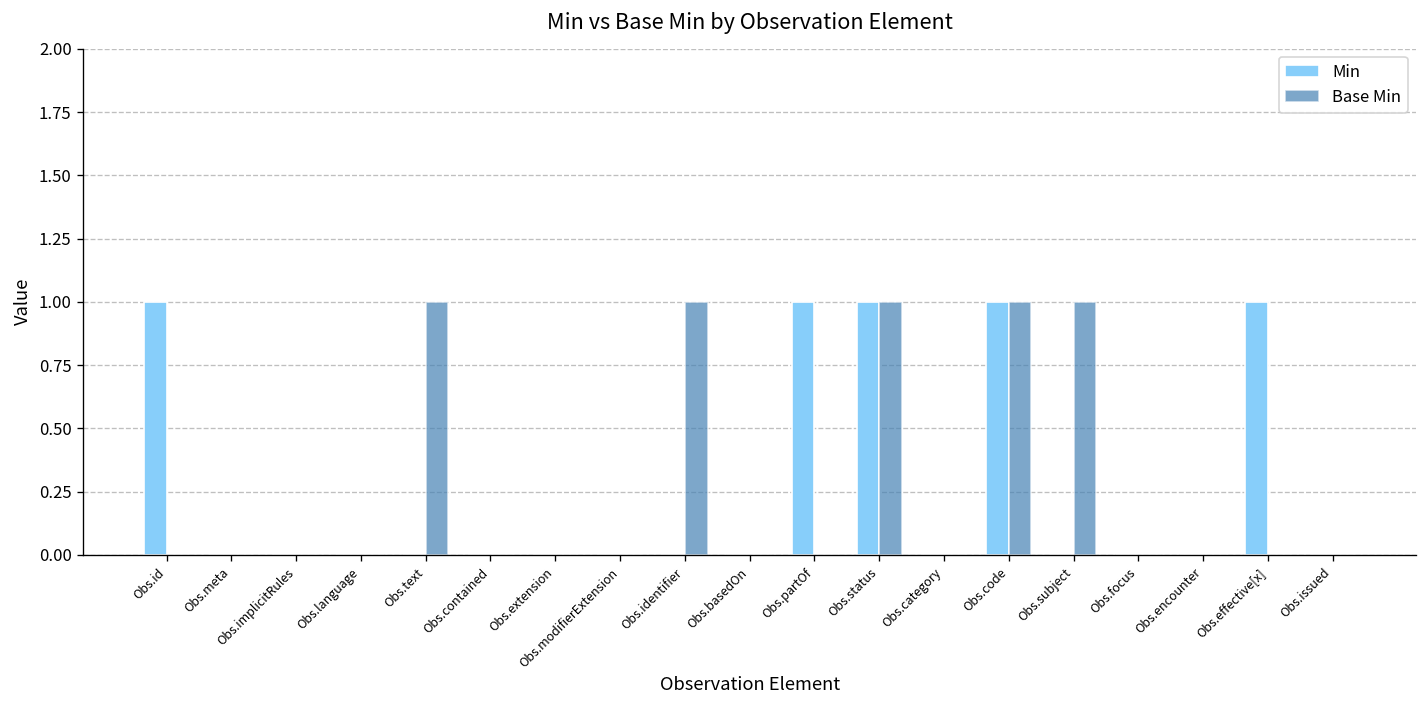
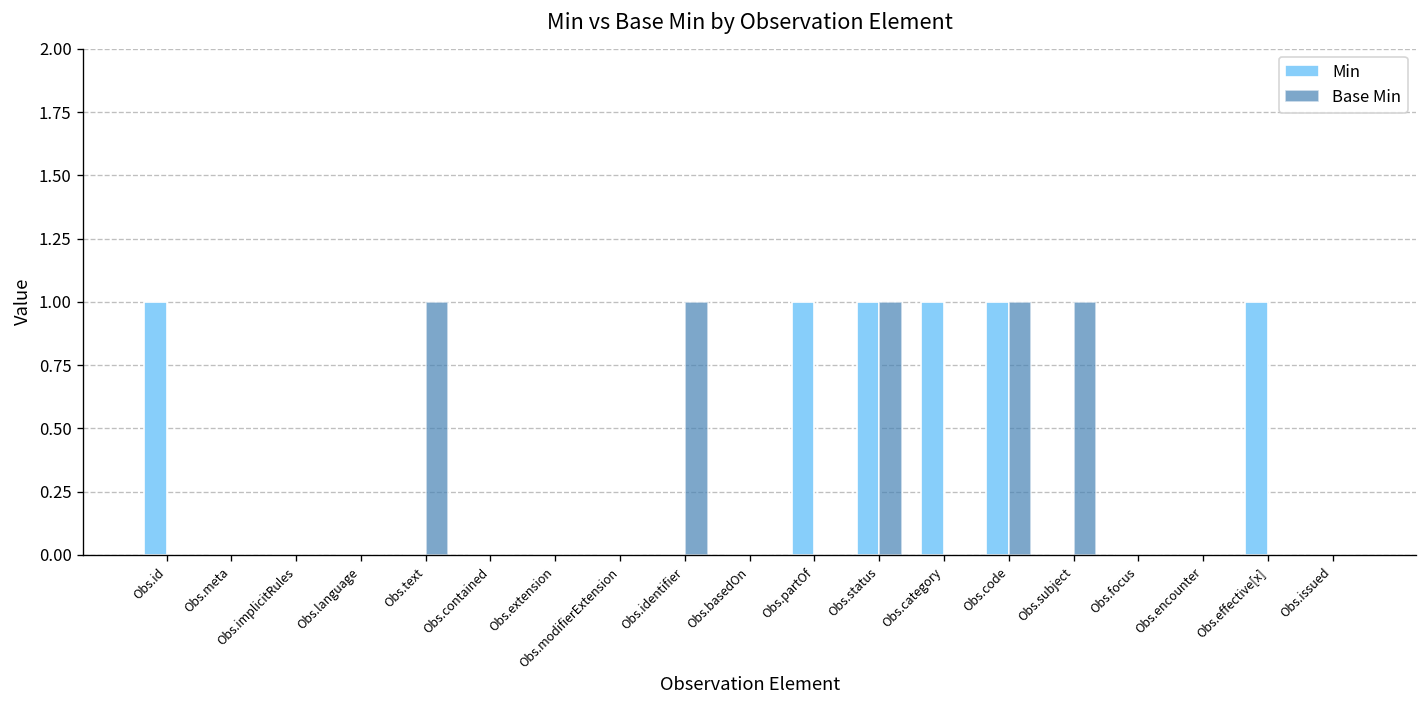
  {
    "Min": {
      "Obs.id": 1,
      "Obs.meta": 0,
      "Obs.implicitRules": 0,
      "Obs.language": 0,
      "Obs.text": 0,
      "Obs.contained": 0,
      "Obs.extension": 0,
      "Obs.modifierExtension": 0,
      "Obs.identifier": 0,
      "Obs.basedOn": 0,
      "Obs.partOf": 1,
      "Obs.status": 1,
-     "Obs.category": 0,
+     "Obs.category": 1,
      "Obs.code": 1,
      "Obs.subject": 0,
      "Obs.focus": 0,
      "Obs.encounter": 0,
      "Obs.effective[x]": 1,
      "Obs.issued": 0
    },
    "Base Min": {
      "Obs.id": 0,
      "Obs.meta": 0,
      "Obs.implicitRules": 0,
      "Obs.language": 0,
      "Obs.text": 1,
      "Obs.contained": 0,
      "Obs.extension": 0,
      "Obs.modifierExtension": 0,
      "Obs.identifier": 1,
      "Obs.basedOn": 0,
      "Obs.partOf": 0,
      "Obs.status": 1,
      "Obs.category": 0,
      "Obs.code": 1,
      "Obs.subject": 1,
      "Obs.focus": 0,
      "Obs.encounter": 0,
      "Obs.effective[x]": 0,
      "Obs.issued": 0
    }
  }
